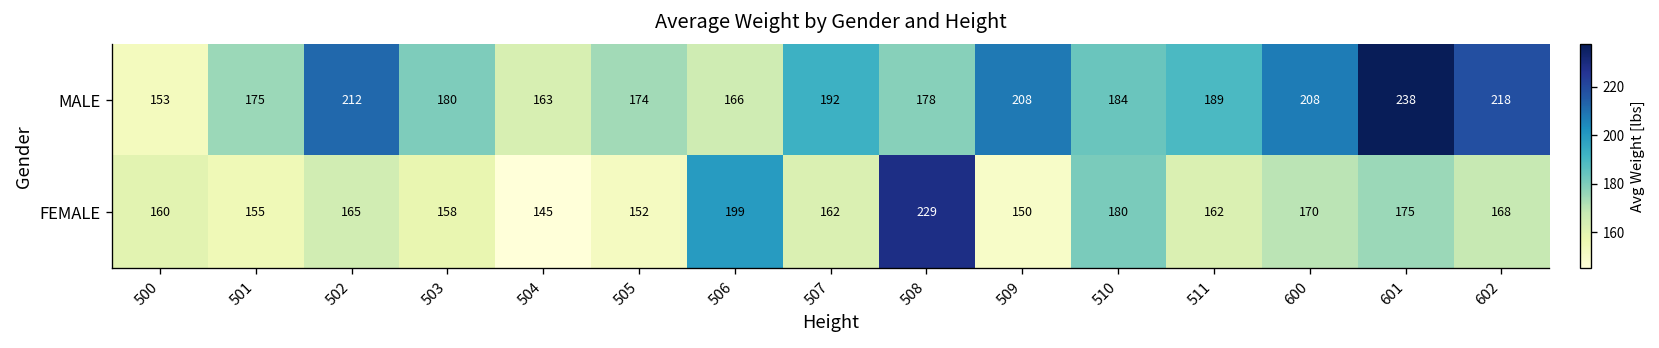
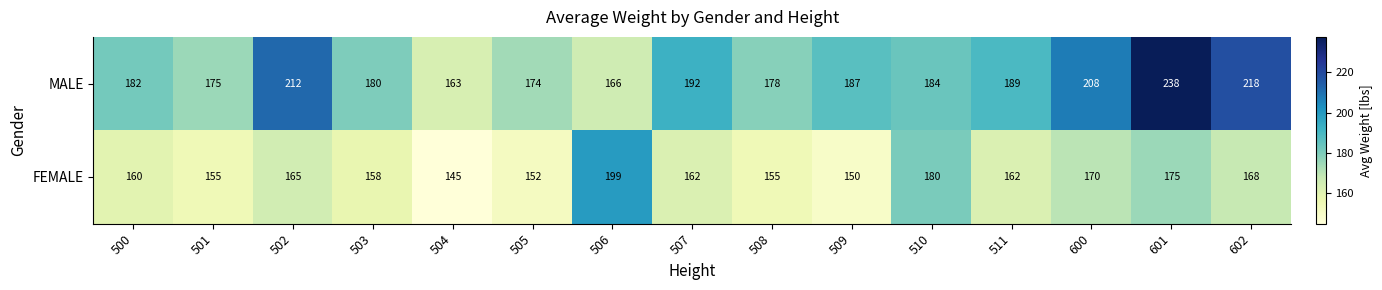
  {
    "MALE": {
-     "500": 153,
+     "500": 182,
      "501": 175,
      "502": 212,
      "503": 180,
      "504": 163,
      "505": 174,
      "506": 166,
      "507": 192,
      "508": 178,
-     "509": 208,
+     "509": 187,
      "510": 184,
      "511": 189,
      "600": 208,
      "601": 238,
      "602": 218
    },
    "FEMALE": {
      "500": 160,
      "501": 155,
      "502": 165,
      "503": 158,
      "504": 145,
      "505": 152,
      "506": 199,
      "507": 162,
-     "508": 229,
+     "508": 155,
      "509": 150,
      "510": 180,
      "511": 162,
      "600": 170,
      "601": 175,
      "602": 168
    }
  }
